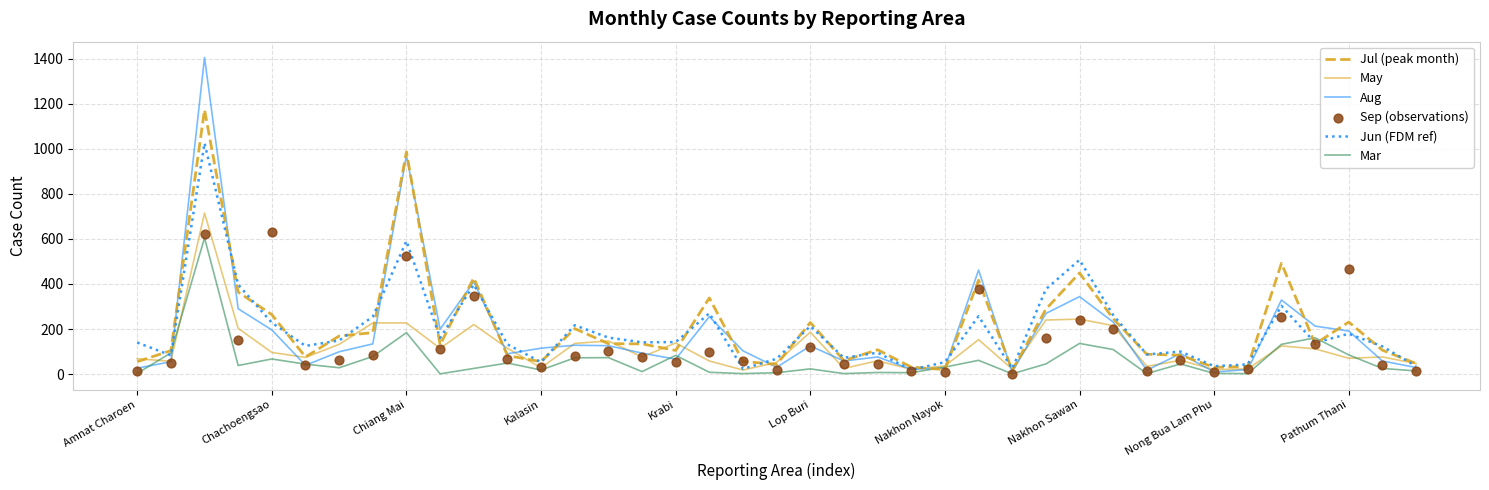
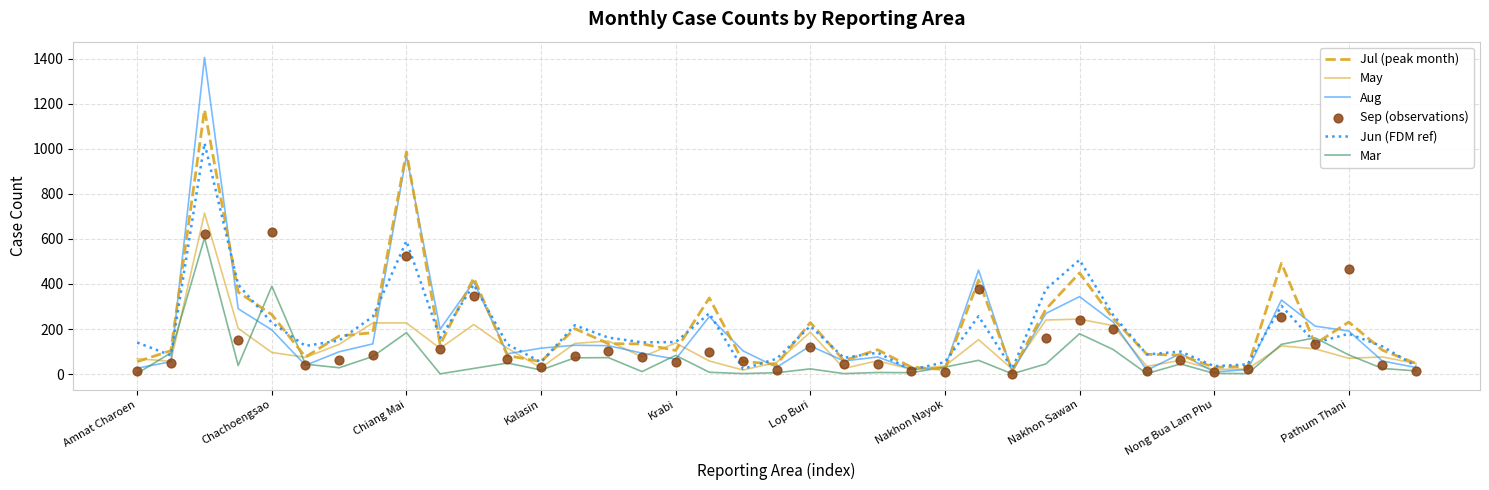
  {
    "Mar": {
-     "Chachoengsao": 70,
+     "Chachoengsao": 390,
      "Chiang Mai": 180,
      "Krabi": 80,
      "Lop Buri": 20,
-     "Nakhon Sawan": 140,
+     "Nakhon Sawan": 180,
      "Pathum Thani": 90
    }
  }
